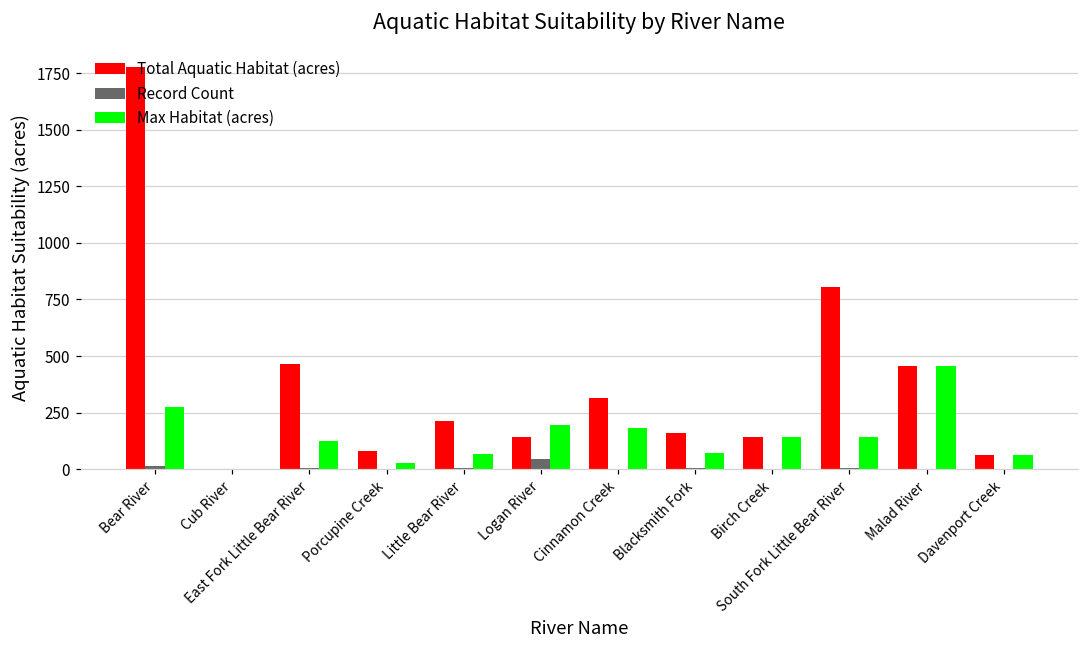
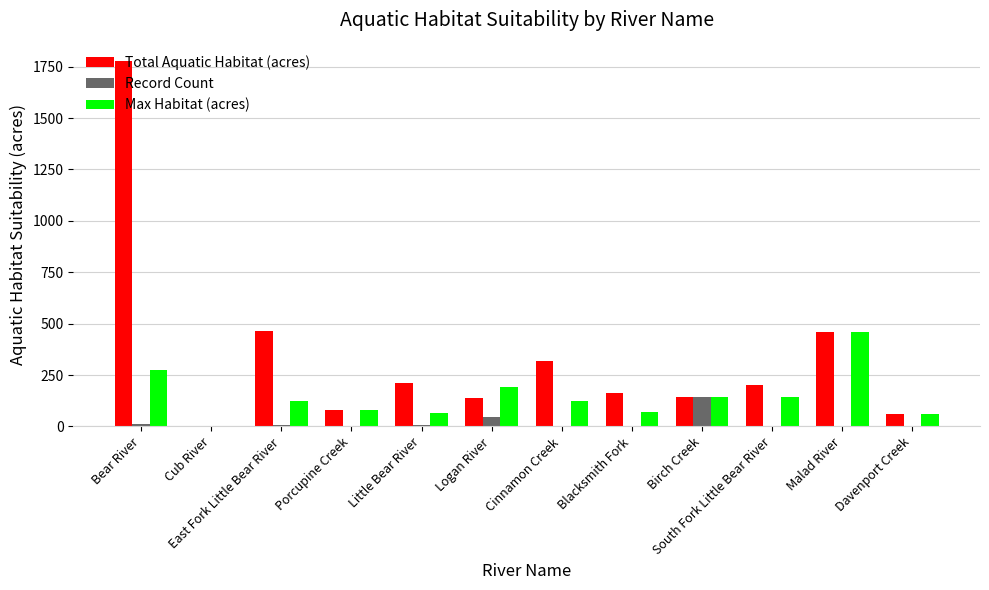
  {
    "Total Aquatic Habitat (acres)": {
      "Bear River": 1780,
      "East Fork Little Bear River": 470,
      "Porcupine Creek": 80,
      "Little Bear River": 210,
      "Logan River": 140,
      "Cinnamon Creek": 320,
      "Blacksmith Fork": 160,
      "Birch Creek": 140,
-     "South Fork Little Bear River": 810,
+     "South Fork Little Bear River": 200,
      "Malad River": 460,
      "Davenport Creek": 60
    },
    "Record Count": {
      "Logan River": 50,
-     "Birch Creek": 0
+     "Birch Creek": 140
    },
    "Max Habitat (acres)": {
      "Bear River": 280,
      "East Fork Little Bear River": 120,
-     "Porcupine Creek": 30,
+     "Porcupine Creek": 80,
      "Little Bear River": 70,
      "Logan River": 190,
-     "Cinnamon Creek": 180,
+     "Cinnamon Creek": 120,
      "Blacksmith Fork": 70,
      "Birch Creek": 140,
      "South Fork Little Bear River": 140,
      "Malad River": 460,
      "Davenport Creek": 60
    }
  }
